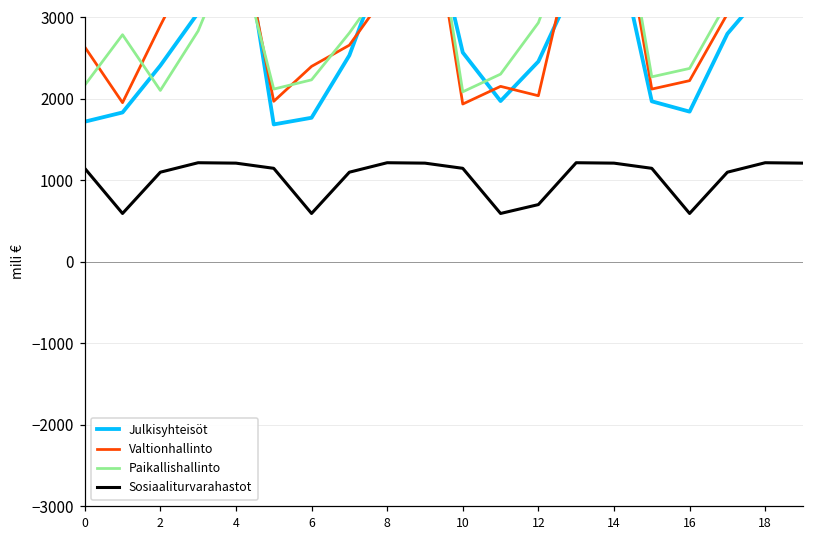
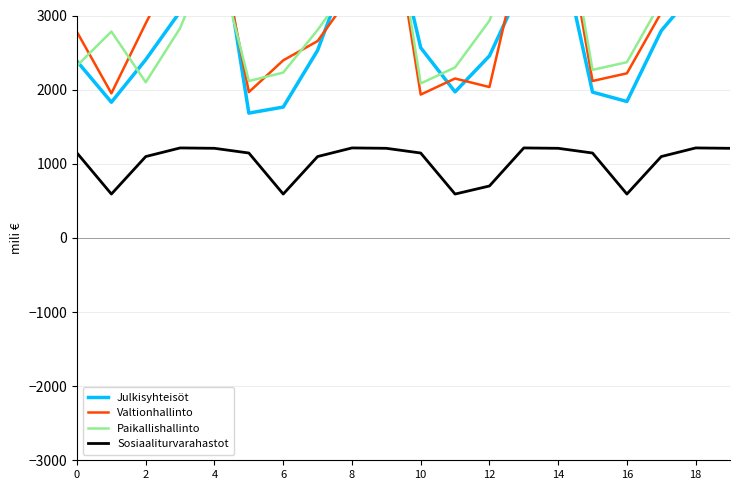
  {
    "Julkisyhteisöt": {
-     "0": 1700,
+     "0": 2400,
      "2": 2400,
      "6": 1800,
      "10": 2600,
      "12": 2500,
      "16": 1800
    },
    "Valtionhallinto": {
-     "0": 2600,
+     "0": 2800,
      "2": 2900,
      "6": 2400,
      "10": 1900,
      "12": 2000,
      "16": 2200
    },
    "Paikallishallinto": {
-     "0": 2200,
+     "0": 2300,
      "2": 2100,
      "6": 2200,
      "10": 2100,
      "12": 2900,
      "16": 2400
    },
    "Sosiaaliturvarahastot": {
      "0": 1100,
      "2": 1100,
      "4": 1200,
      "6": 600,
      "8": 1200,
      "10": 1100,
      "12": 700,
      "14": 1200,
      "16": 600,
      "18": 1200
    }
  }
